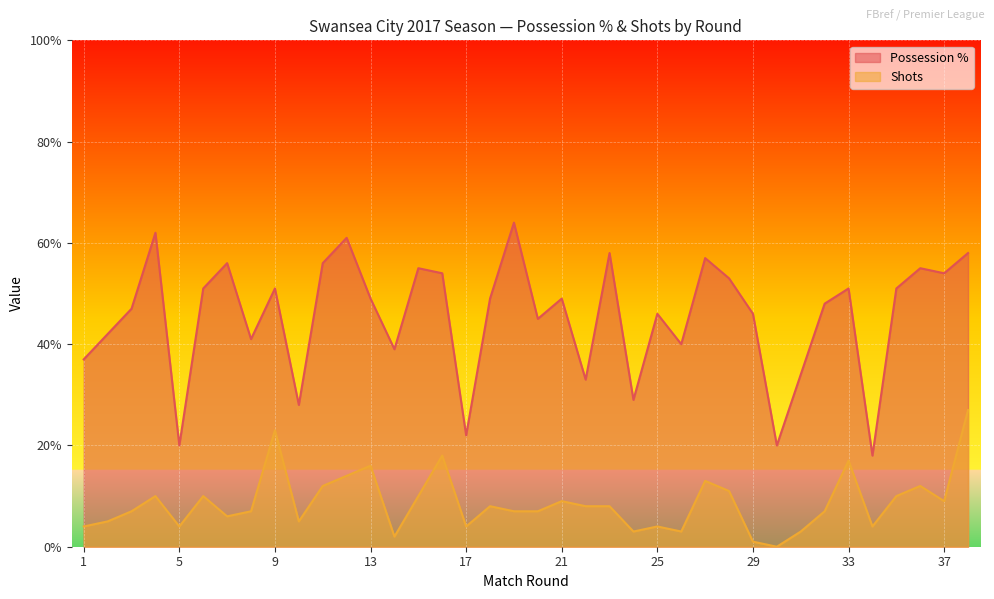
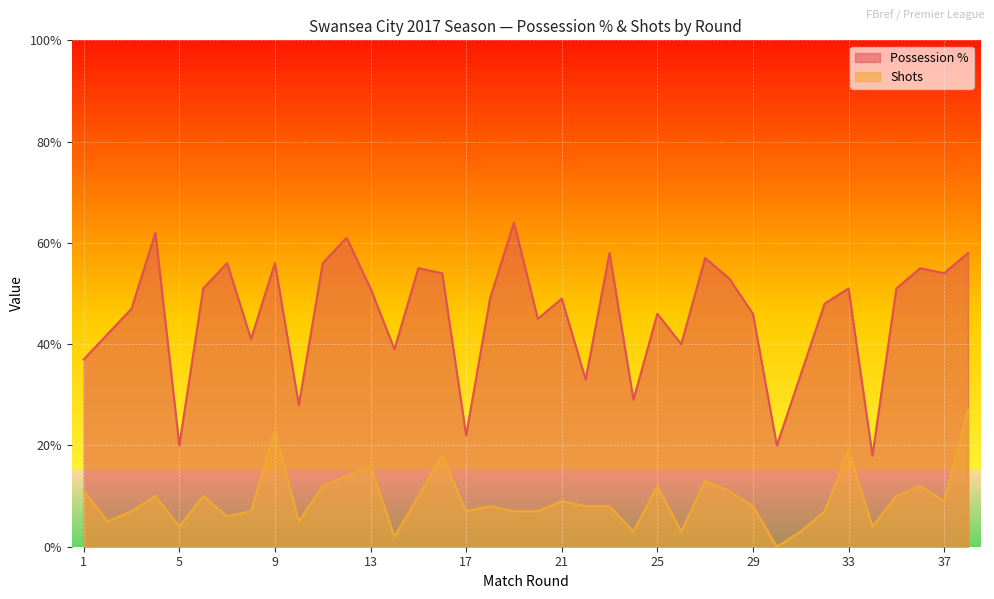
  {
    "Possession %": {
      "1": "37%",
      "5": "20%",
-     "9": "51%",
-     "13": "49%",
+     "9": "56%",
+     "13": "51%",
      "17": "22%",
      "21": "49%",
      "25": "46%",
      "29": "46%",
      "33": "51%",
      "37": "54%"
    },
    "Shots": {
-     "1": "4%",
+     "1": "11%",
      "5": "4%",
      "9": "23%",
      "13": "16%",
-     "17": "4%",
+     "17": "7%",
      "21": "9%",
-     "25": "4%",
-     "29": "1%",
-     "33": "17%",
+     "25": "12%",
+     "29": "8%",
+     "33": "19%",
      "37": "9%"
    }
  }
